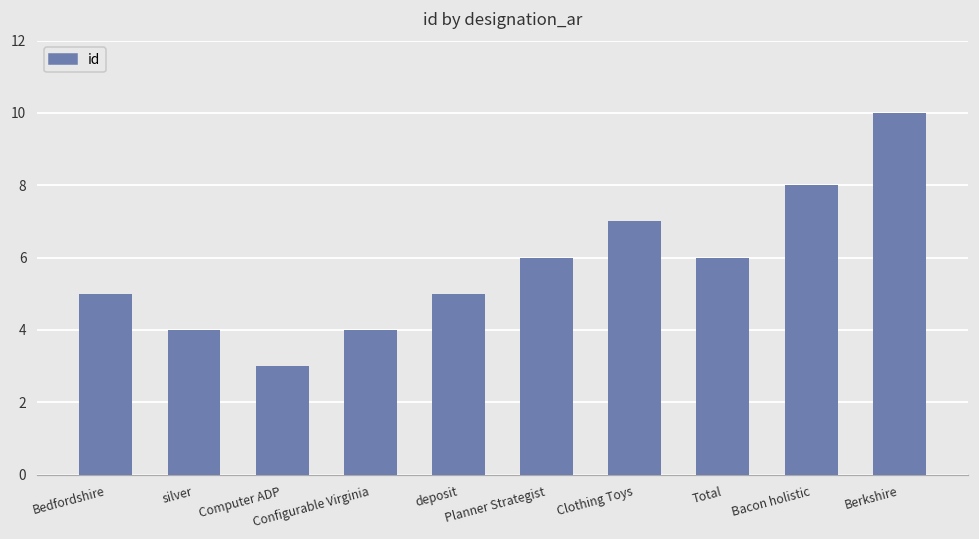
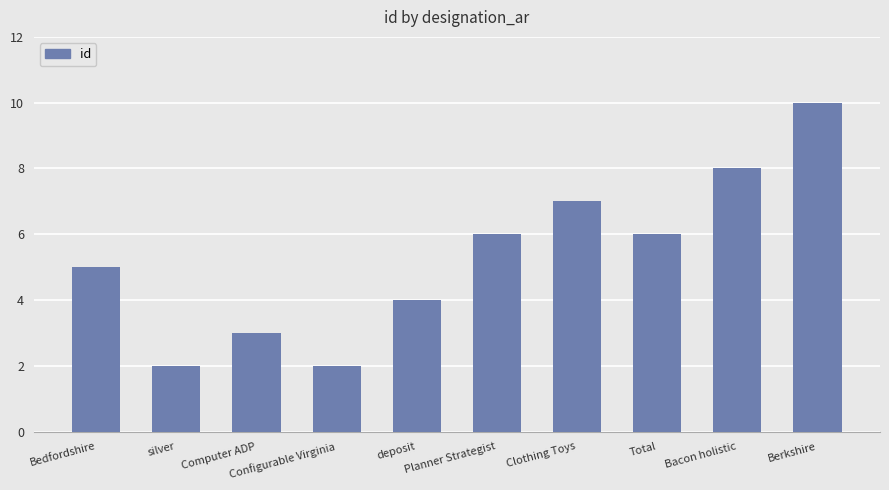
  {
    "Bedfordshire": 5,
-   "silver": 4,
+   "silver": 2,
    "Computer ADP": 3,
-   "Configurable Virginia": 4,
-   "deposit": 5,
+   "Configurable Virginia": 2,
+   "deposit": 4,
    "Planner Strategist": 6,
    "Clothing Toys": 7,
    "Total": 6,
    "Bacon holistic": 8,
    "Berkshire": 10
  }
